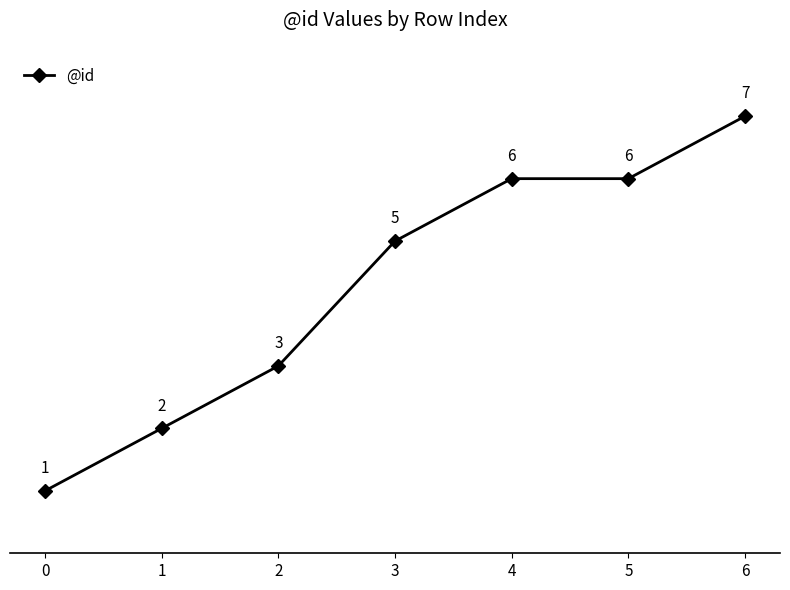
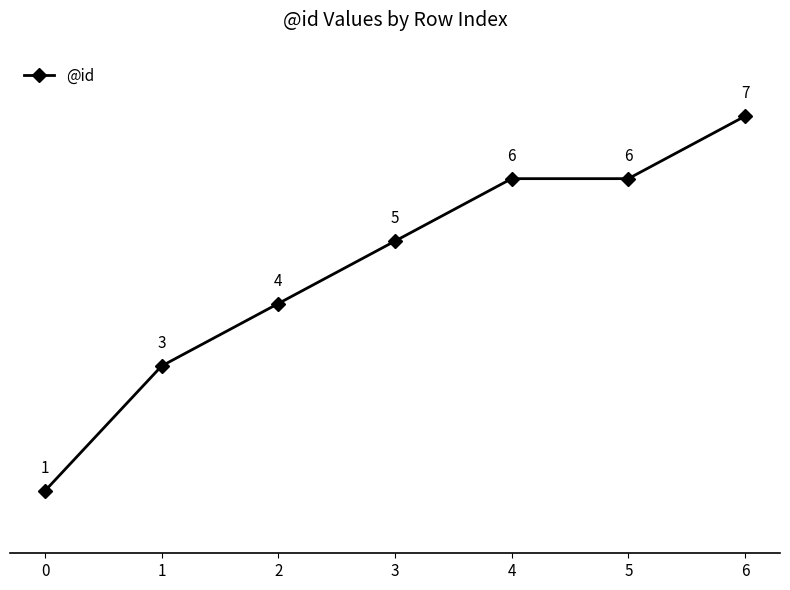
  {
    "0": 1,
-   "1": 2,
-   "2": 3,
+   "1": 3,
+   "2": 4,
    "3": 5,
    "4": 6,
    "5": 6,
    "6": 7
  }
